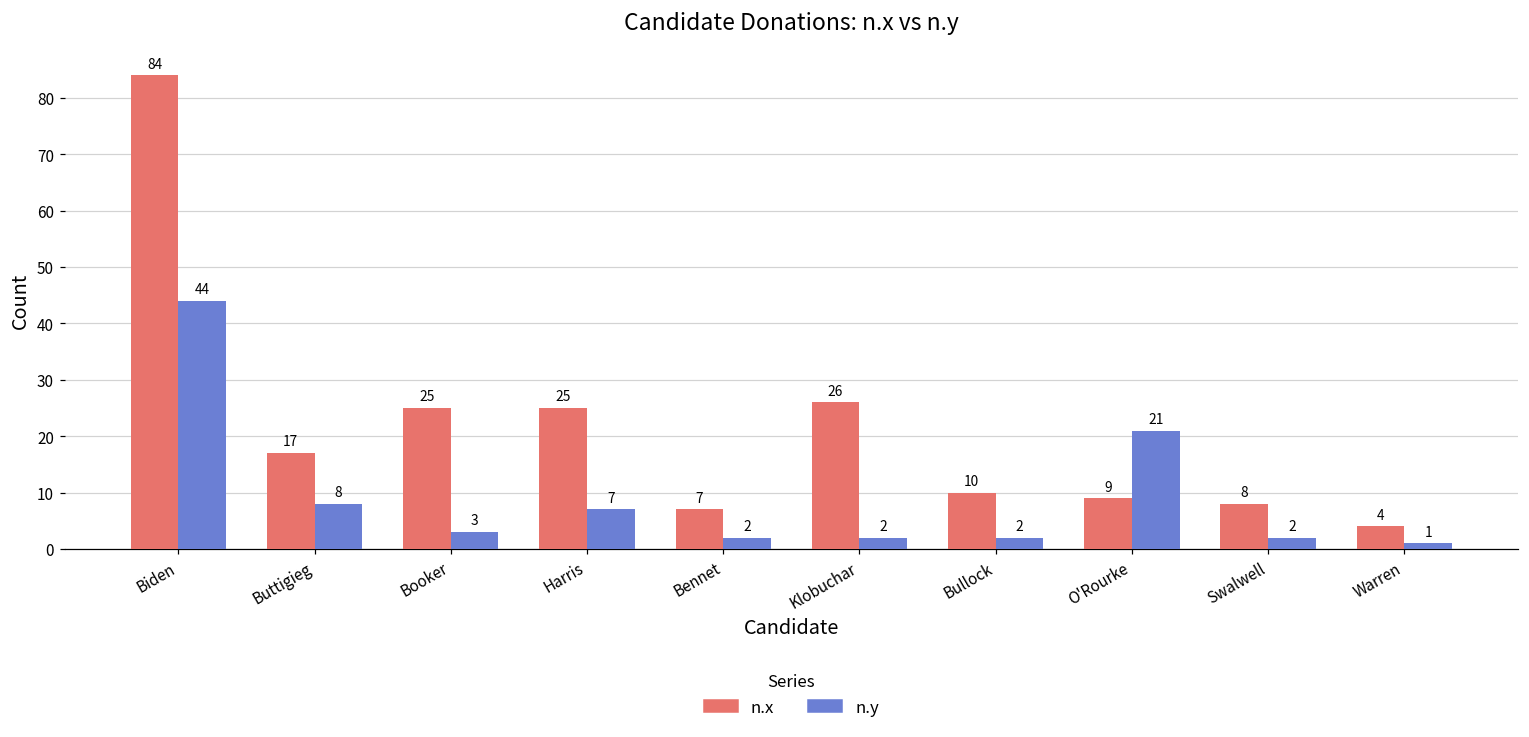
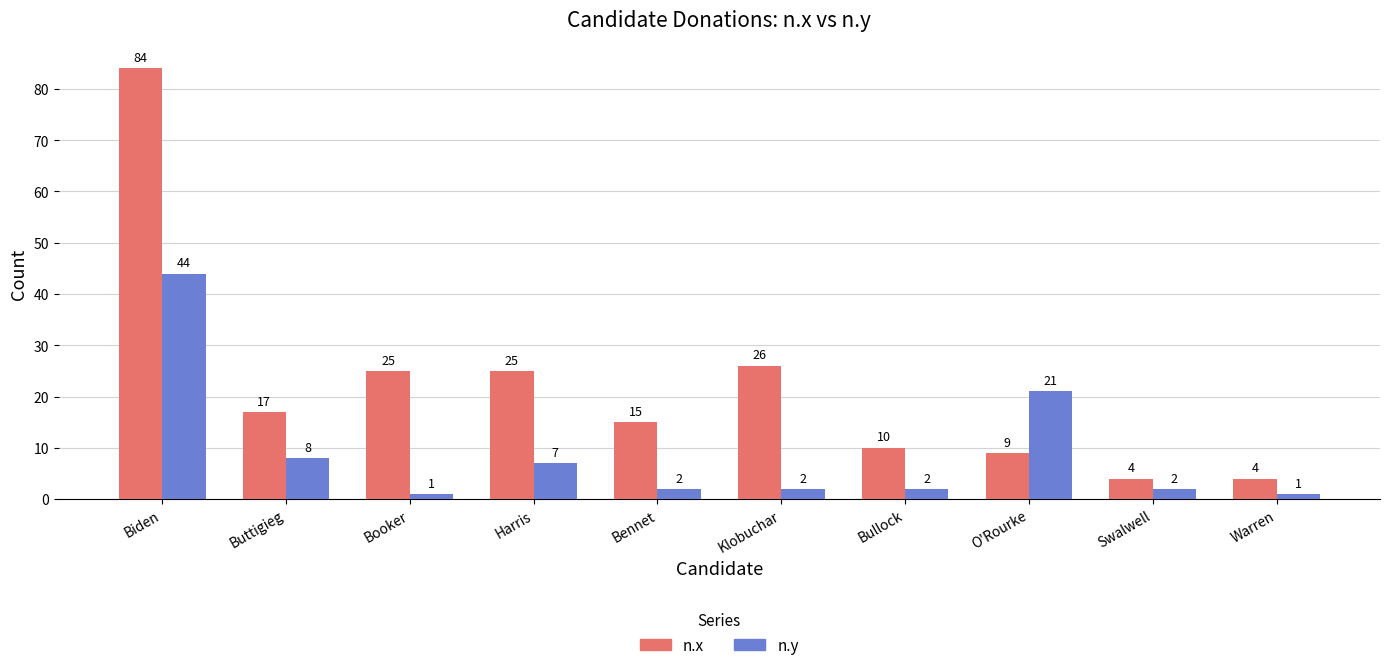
  {
    "n.x": {
      "Biden": 84,
      "Buttigieg": 17,
      "Booker": 25,
      "Harris": 25,
-     "Bennet": 7,
+     "Bennet": 15,
      "Klobuchar": 26,
      "Bullock": 10,
      "O'Rourke": 9,
-     "Swalwell": 8,
+     "Swalwell": 4,
      "Warren": 4
    },
    "n.y": {
      "Biden": 44,
      "Buttigieg": 8,
-     "Booker": 3,
+     "Booker": 1,
      "Harris": 7,
      "Bennet": 2,
      "Klobuchar": 2,
      "Bullock": 2,
      "O'Rourke": 21,
      "Swalwell": 2,
      "Warren": 1
    }
  }
